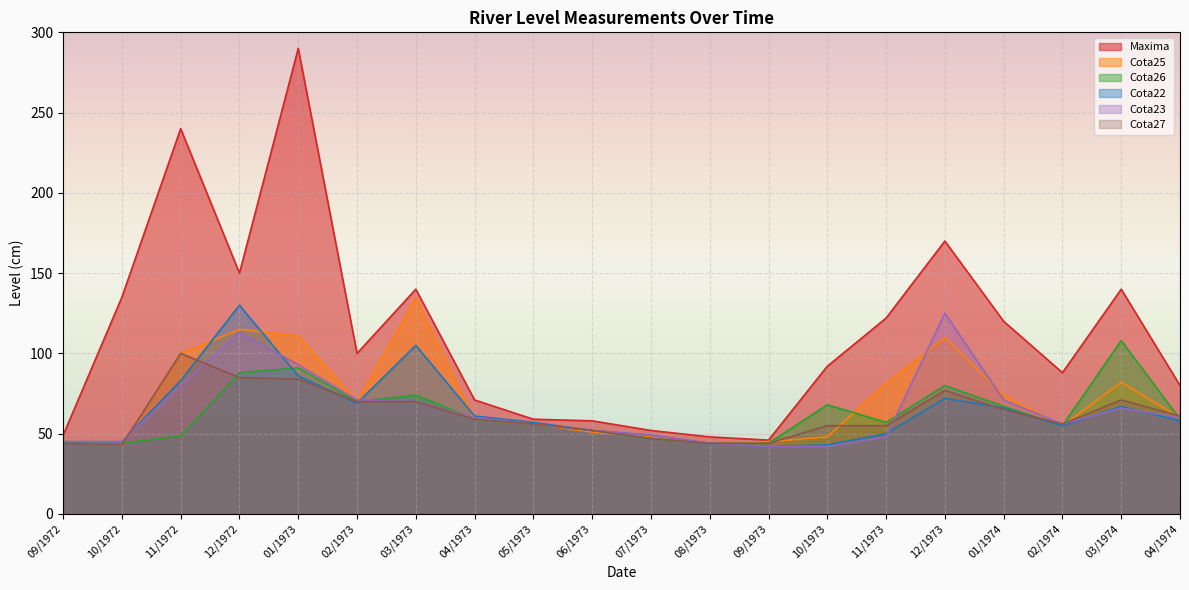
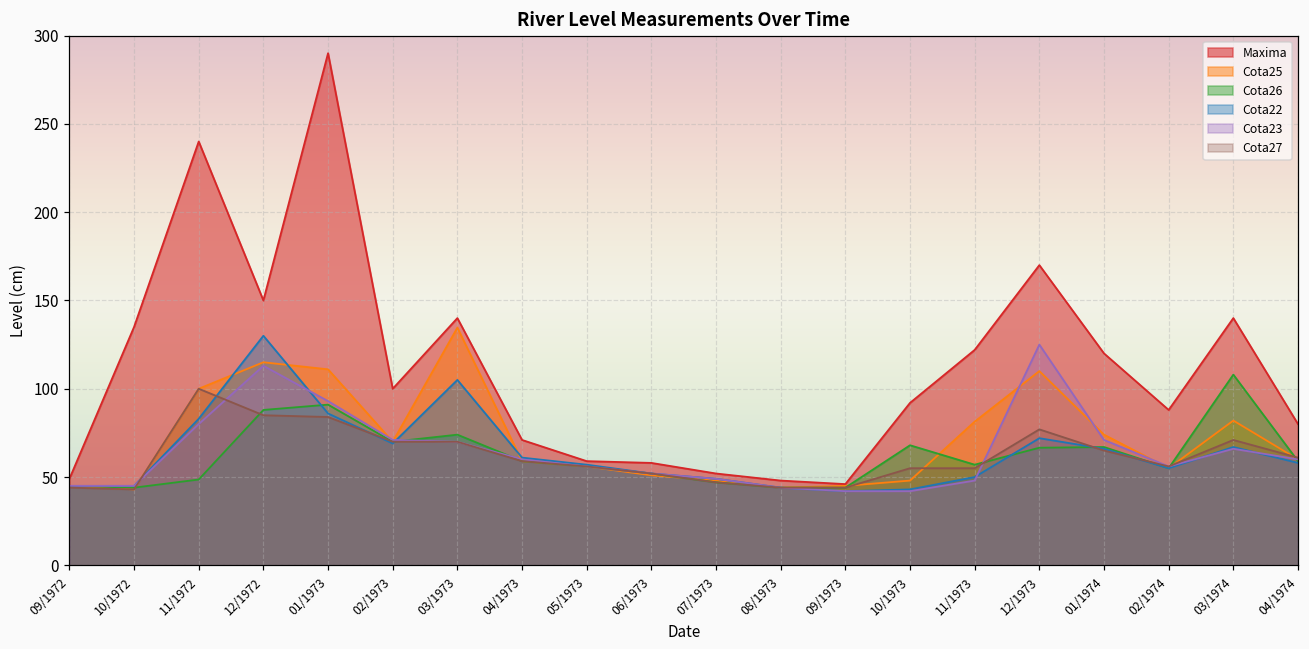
  {
    "Maxima": {
      "09/1972": 49,
      "10/1972": 135,
      "11/1972": 240,
      "12/1972": 150,
      "01/1973": 290,
      "02/1973": 100,
      "03/1973": 140,
      "04/1973": 71,
      "05/1973": 59,
      "06/1973": 58,
      "07/1973": 52,
      "08/1973": 48,
      "10/1973": 92,
      "11/1973": 122,
      "12/1973": 170,
      "01/1974": 120,
      "02/1974": 88,
      "03/1974": 140,
      "04/1974": 80
    },
    "Cota25": {
      "12/1972": 115,
      "01/1973": 111,
      "03/1973": 135,
      "10/1973": 48,
      "11/1973": 81,
      "12/1973": 110,
      "01/1974": 74,
      "03/1974": 82
    },
    "Cota26": {
      "11/1972": 49,
      "12/1972": 88,
      "01/1973": 91,
      "03/1973": 74,
      "10/1973": 68,
      "11/1973": 57,
-     "12/1973": 80,
+     "12/1973": 67,
      "03/1974": 108
    },
    "Cota22": {
      "11/1972": 83,
      "12/1972": 130,
      "01/1973": 86,
      "03/1973": 105,
      "11/1973": 50,
      "12/1973": 72
    }
  }
